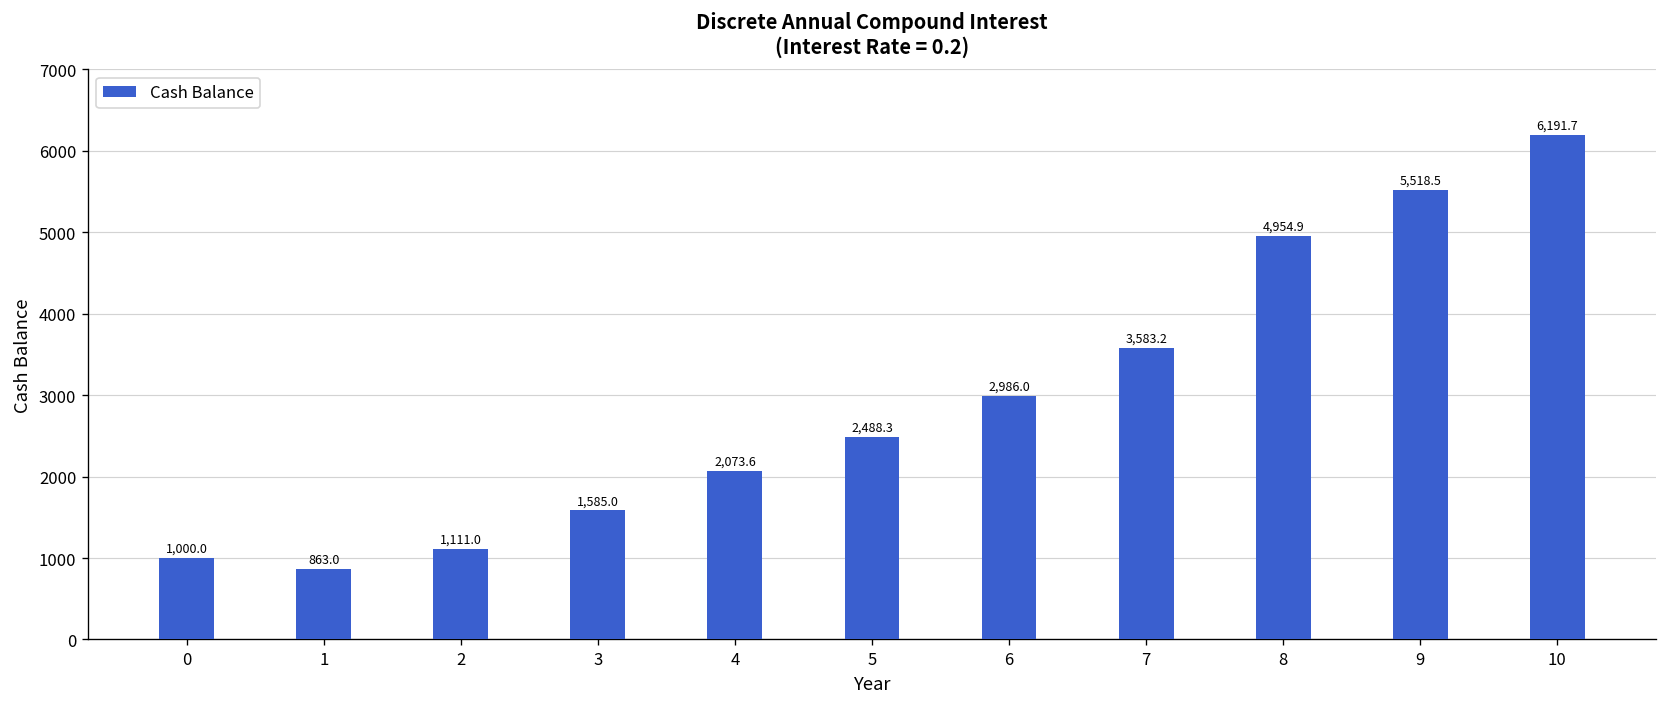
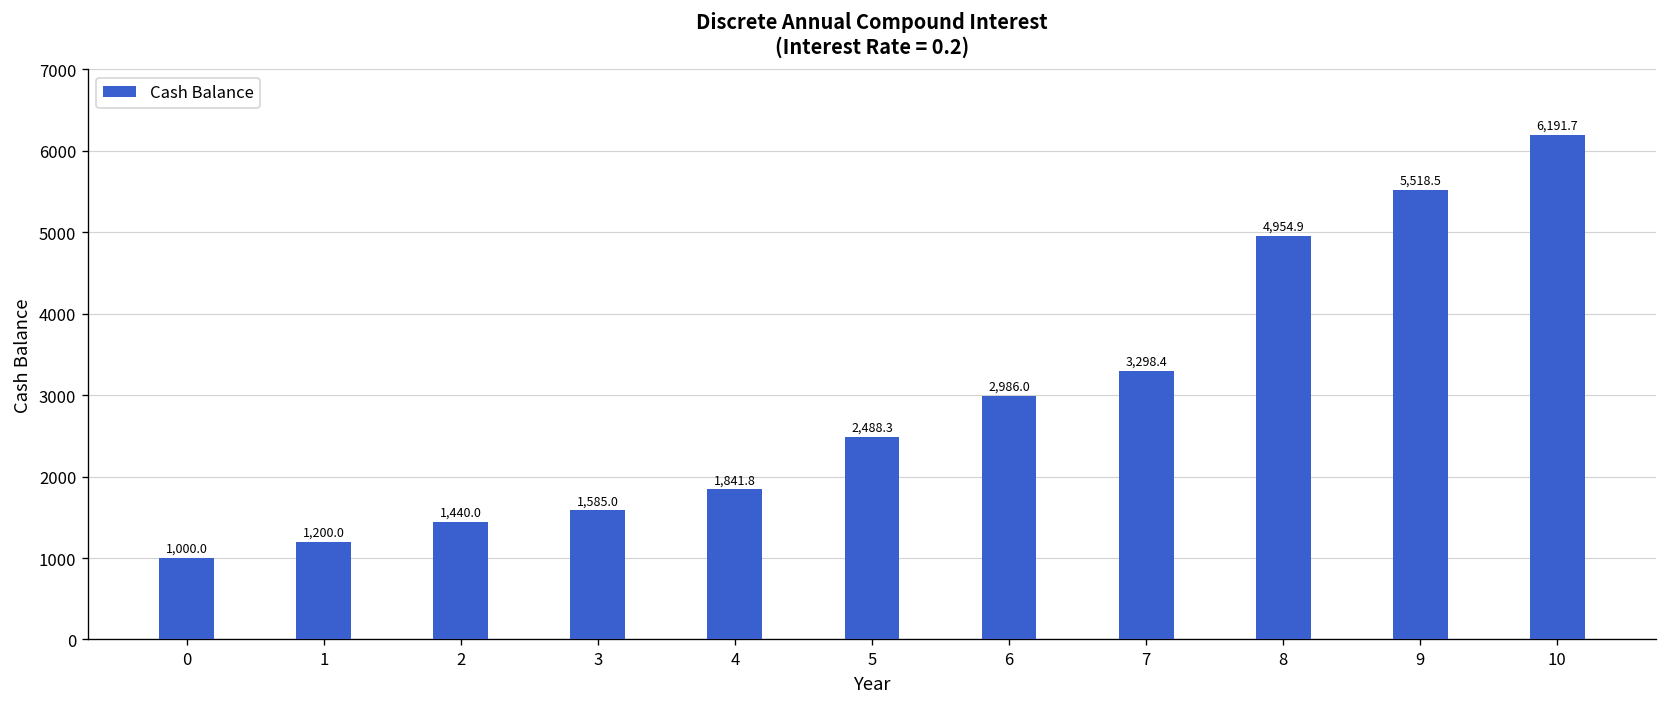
  {
    "0": "1,000.0",
-   "1": "863.0",
-   "2": "1,111.0",
+   "1": "1,200.0",
+   "2": "1,440.0",
    "3": "1,585.0",
-   "4": "2,073.6",
+   "4": "1,841.8",
    "5": "2,488.3",
    "6": "2,986.0",
-   "7": "3,583.2",
+   "7": "3,298.4",
    "8": "4,954.9",
    "9": "5,518.5",
    "10": "6,191.7"
  }
